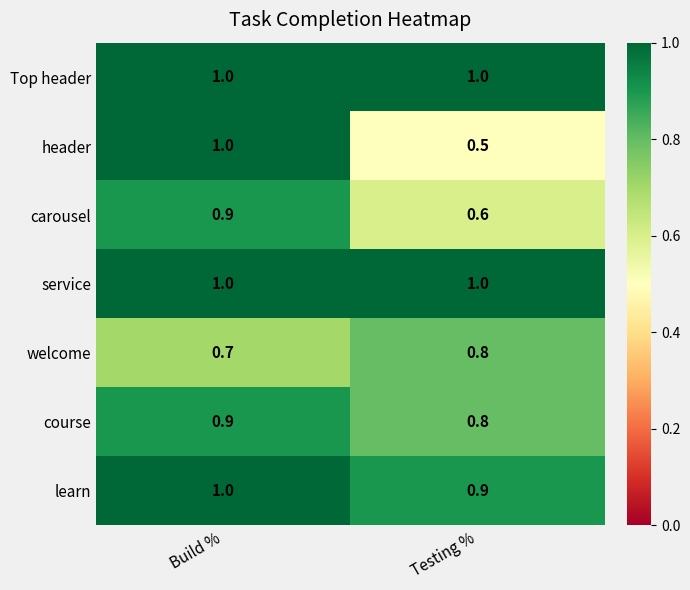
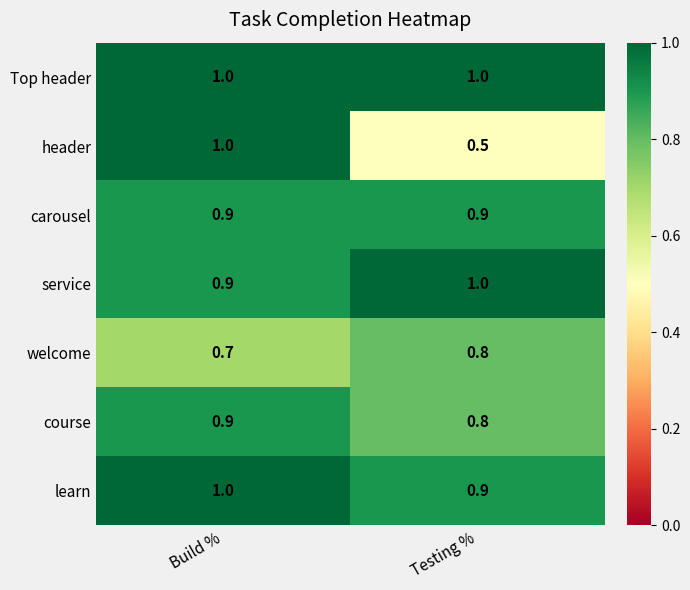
  {
    "Top header": {
      "Build %": 1.0,
      "Testing %": 1.0
    },
    "header": {
      "Build %": 1.0,
      "Testing %": 0.5
    },
    "carousel": {
      "Build %": 0.9,
-     "Testing %": 0.6
+     "Testing %": 0.9
    },
    "service": {
-     "Build %": 1.0,
+     "Build %": 0.9,
      "Testing %": 1.0
    },
    "welcome": {
      "Build %": 0.7,
      "Testing %": 0.8
    },
    "course": {
      "Build %": 0.9,
      "Testing %": 0.8
    },
    "learn": {
      "Build %": 1.0,
      "Testing %": 0.9
    }
  }
